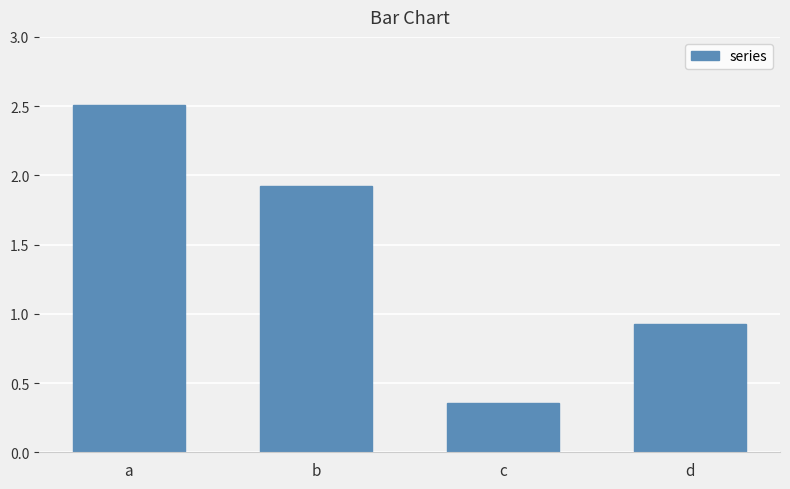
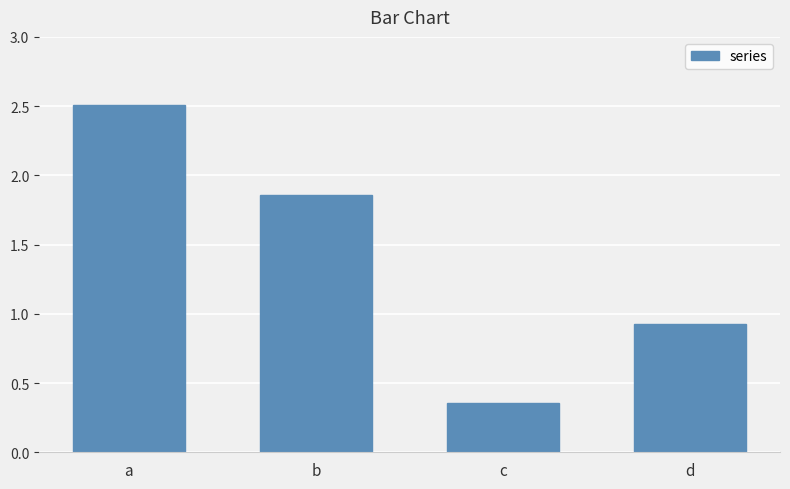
  {
    "a": 2.51,
-   "b": 1.92,
+   "b": 1.86,
    "c": 0.35,
    "d": 0.93
  }
